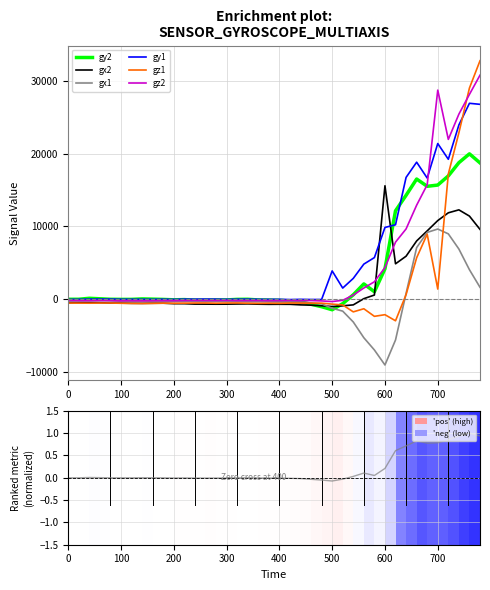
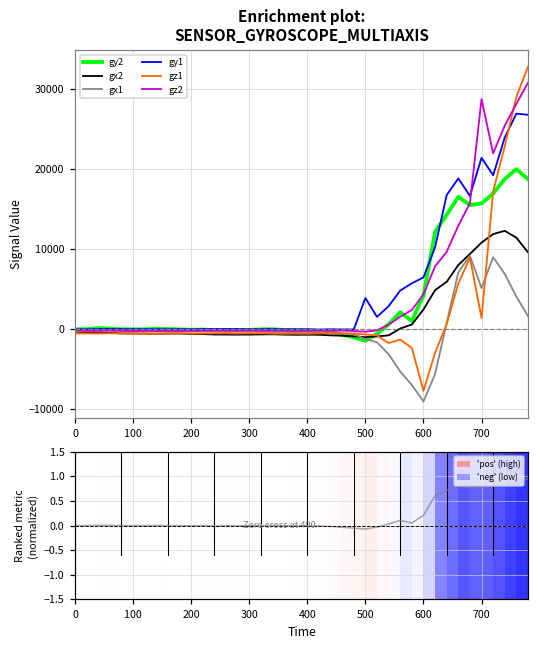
  {
    "Enrichment plot: SENSOR_GYROSCOPE_MULTIAXIS": {
      "gy2": {
        "700": 16000
      },
      "gx2": {
-       "600": 16000,
+       "600": 2000,
        "700": 11000
      },
      "gx1": {
        "600": -9000,
-       "700": 10000
+       "700": 5000
      },
      "gy1": {
        "500": 4000,
-       "600": 10000,
+       "600": 6000,
        "700": 21000
      },
      "gz1": {
-       "600": -2000,
+       "600": -8000,
        "700": 1000
      },
      "gz2": {
        "700": 29000
      }
    }
  }
